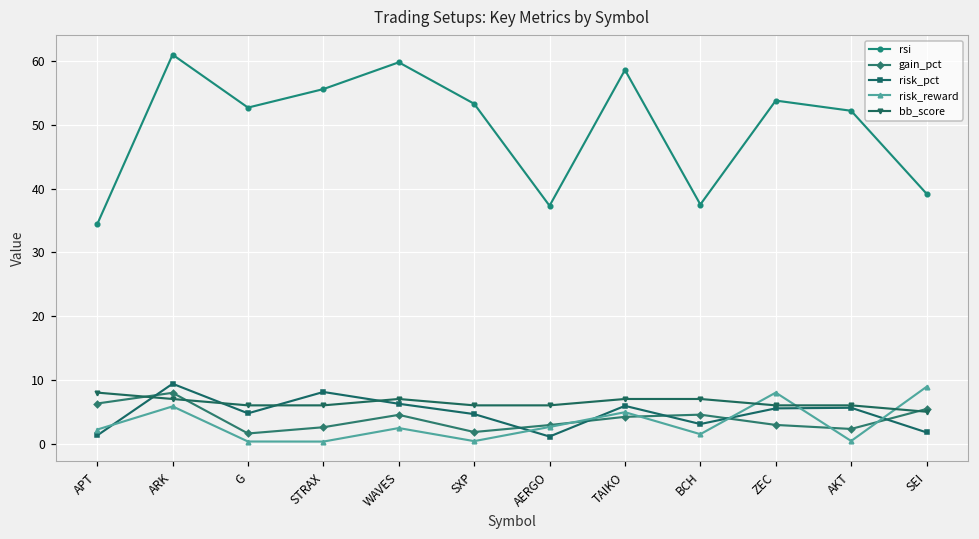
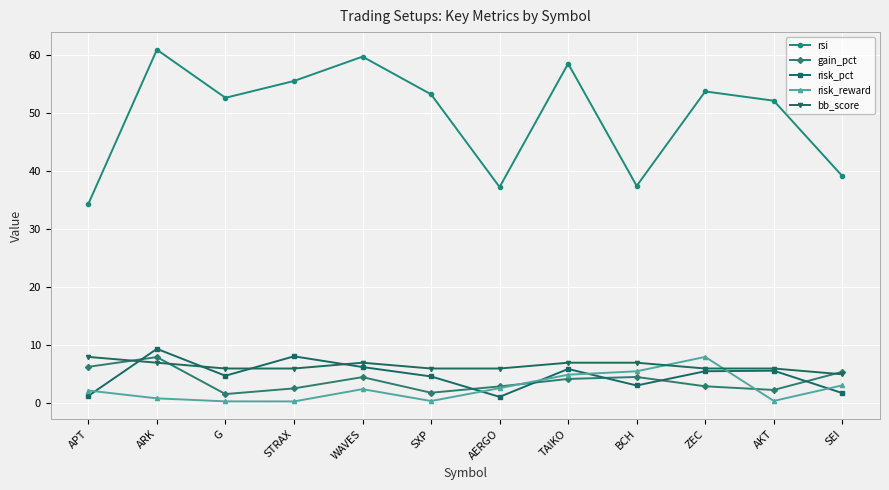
  {
    "risk_reward": {
      "APT": 2,
-     "ARK": 6,
+     "ARK": 1,
      "G": 0,
      "STRAX": 0,
      "WAVES": 2,
      "SXP": 0,
      "TAIKO": 5,
-     "BCH": 1,
+     "BCH": 6,
      "ZEC": 8,
      "AKT": 0,
-     "SEI": 9
+     "SEI": 3
    }
  }
